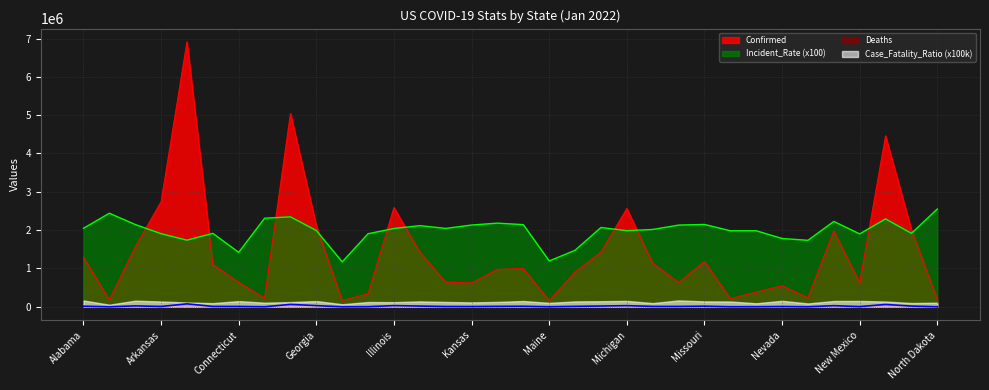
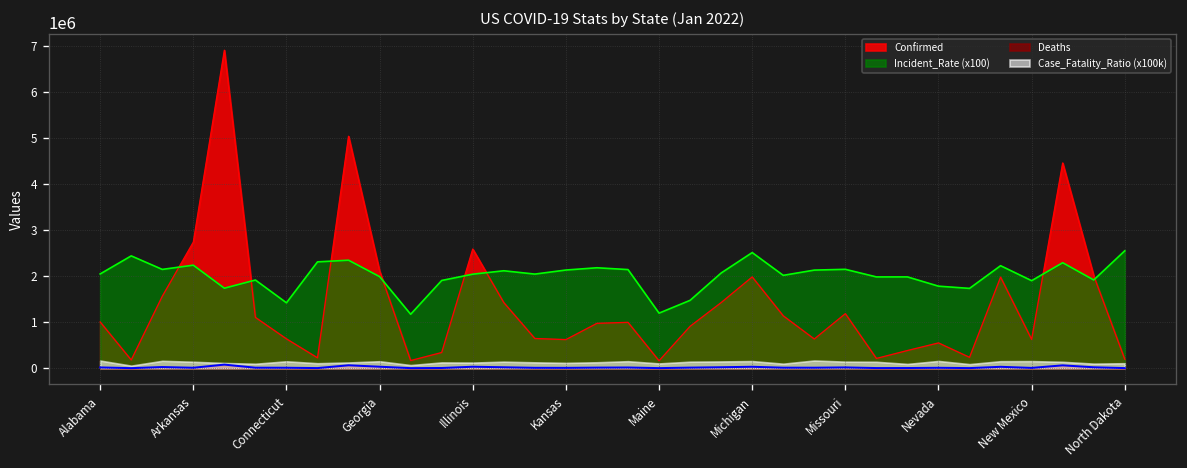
  {
    "Confirmed": {
-     "Alabama": 1300000,
+     "Alabama": 1000000,
      "Arkansas": 2700000,
      "Connecticut": 600000,
      "Georgia": 2100000,
      "Illinois": 2600000,
      "Kansas": 600000,
-     "Michigan": 2600000,
+     "Michigan": 2000000,
      "Missouri": 1200000,
      "Nevada": 500000,
      "New Mexico": 600000,
      "North Dakota": 200000
    },
    "Incident_Rate (x100)": {
      "Alabama": 2000000,
-     "Arkansas": 1900000,
+     "Arkansas": 2200000,
      "Connecticut": 1400000,
      "Georgia": 2000000,
      "Illinois": 2000000,
      "Kansas": 2100000,
      "Maine": 1200000,
-     "Michigan": 2000000,
+     "Michigan": 2500000,
      "Missouri": 2100000,
      "Nevada": 1800000,
      "New Mexico": 1900000,
      "North Dakota": 2600000
    },
    "Deaths": {
      "Alabama": 0,
      "Arkansas": 0,
      "Connecticut": 0,
      "Georgia": 0,
      "Illinois": 0,
      "Kansas": 0,
      "Maine": 0,
      "Michigan": 0,
      "Missouri": 0,
      "Nevada": 0,
      "New Mexico": 0,
      "North Dakota": 0
    },
    "Case_Fatality_Ratio (x100k)": {
      "Alabama": 200000,
      "Arkansas": 100000,
      "Connecticut": 100000,
      "Georgia": 200000,
      "Illinois": 100000,
      "Kansas": 100000,
      "Michigan": 200000,
      "Missouri": 100000,
      "Nevada": 200000,
      "New Mexico": 200000,
      "North Dakota": 100000
    }
  }
